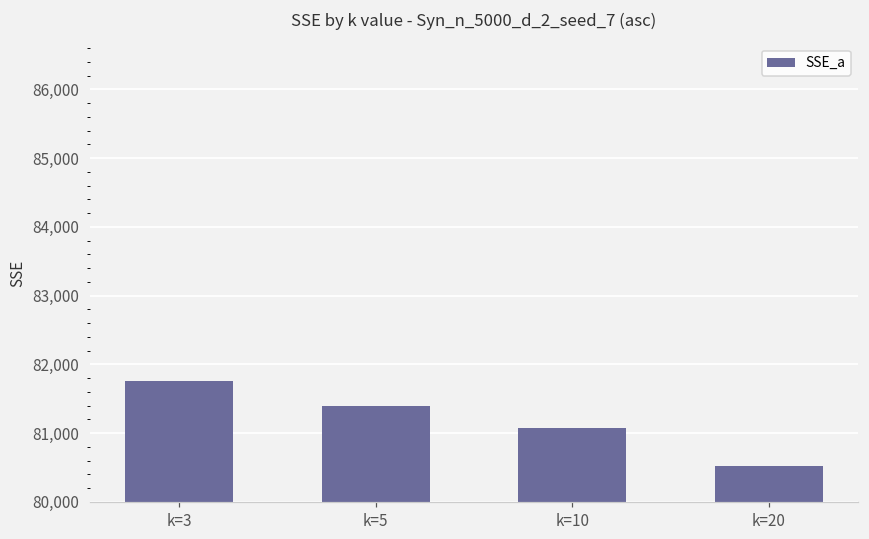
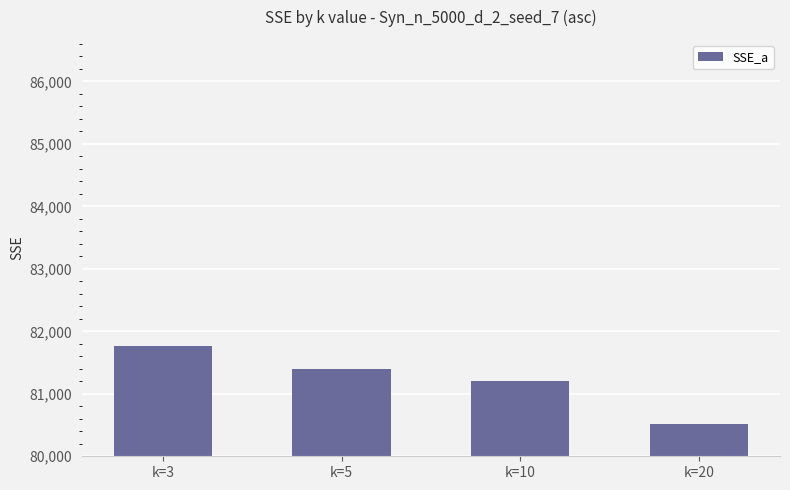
  {
    "k=3": "81,800",
    "k=5": "81,400",
-   "k=10": "81,100",
+   "k=10": "81,200",
    "k=20": "80,500"
  }
